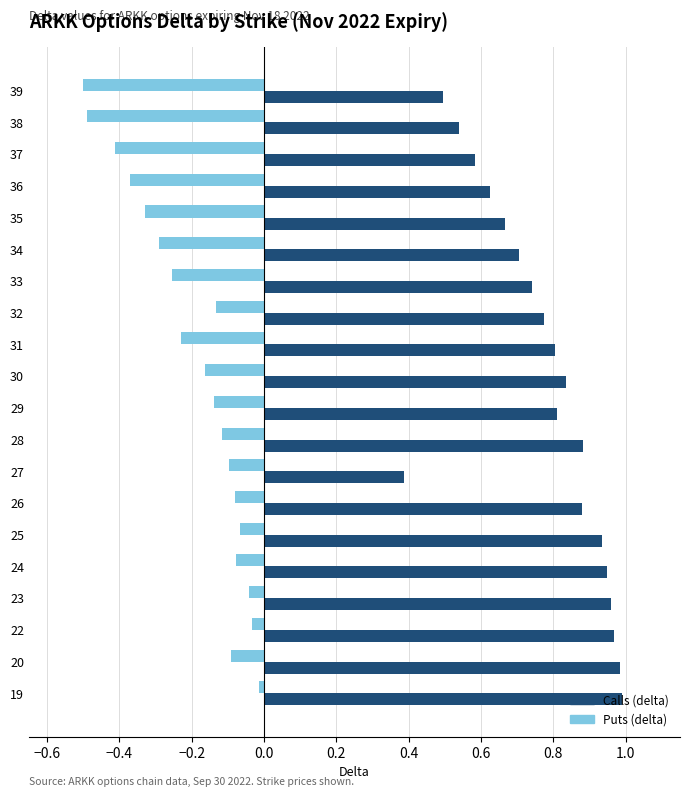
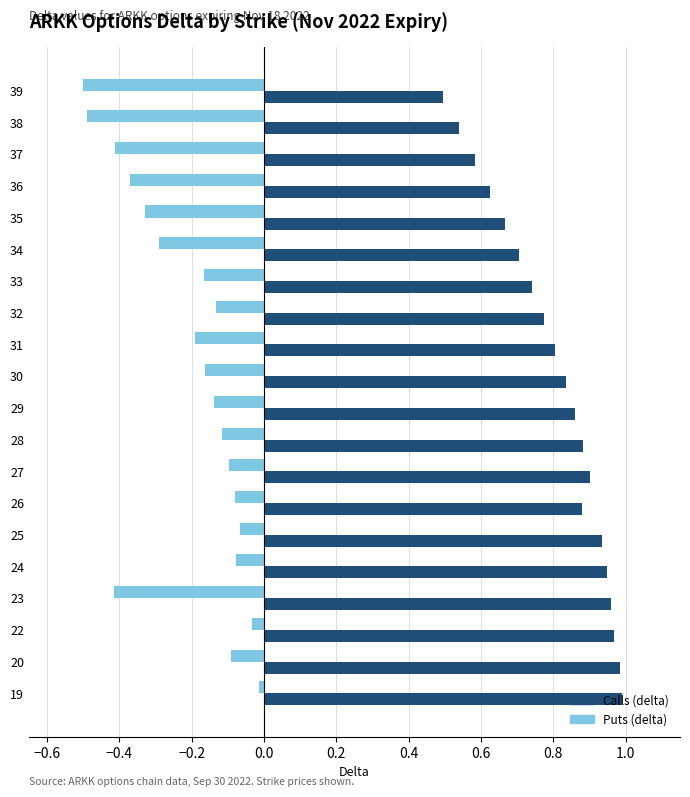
  {
    "Puts (delta)": {
      "39": -0.50,
      "38": -0.49,
      "37": -0.41,
      "36": -0.37,
      "35": -0.33,
      "34": -0.29,
-     "33": -0.26,
+     "33": -0.17,
      "32": -0.13,
-     "31": -0.23,
+     "31": -0.19,
      "30": -0.16,
      "29": -0.14,
      "28": -0.12,
      "27": -0.10,
      "26": -0.08,
      "25": -0.07,
      "24": -0.08,
-     "23": -0.04,
+     "23": -0.41,
      "22": -0.03,
      "20": -0.09,
      "19": -0.01
    },
    "Calls (delta)": {
      "39": 0.50,
      "38": 0.54,
      "37": 0.58,
      "36": 0.63,
      "35": 0.67,
      "34": 0.70,
      "33": 0.74,
      "32": 0.77,
      "31": 0.81,
      "30": 0.83,
-     "29": 0.81,
+     "29": 0.86,
      "28": 0.88,
-     "27": 0.39,
+     "27": 0.90,
      "26": 0.88,
      "25": 0.93,
      "24": 0.95,
      "23": 0.96,
      "22": 0.97,
      "20": 0.98,
      "19": 0.99
    }
  }
